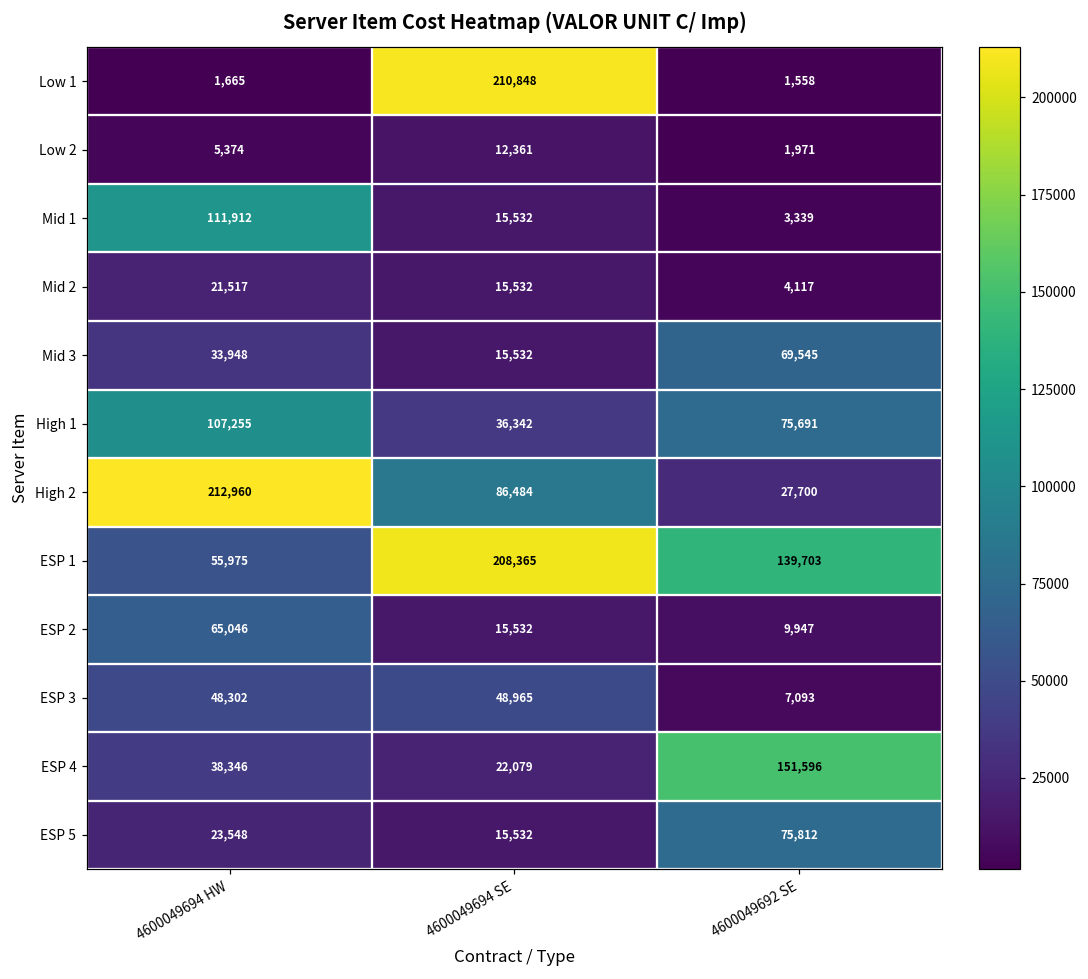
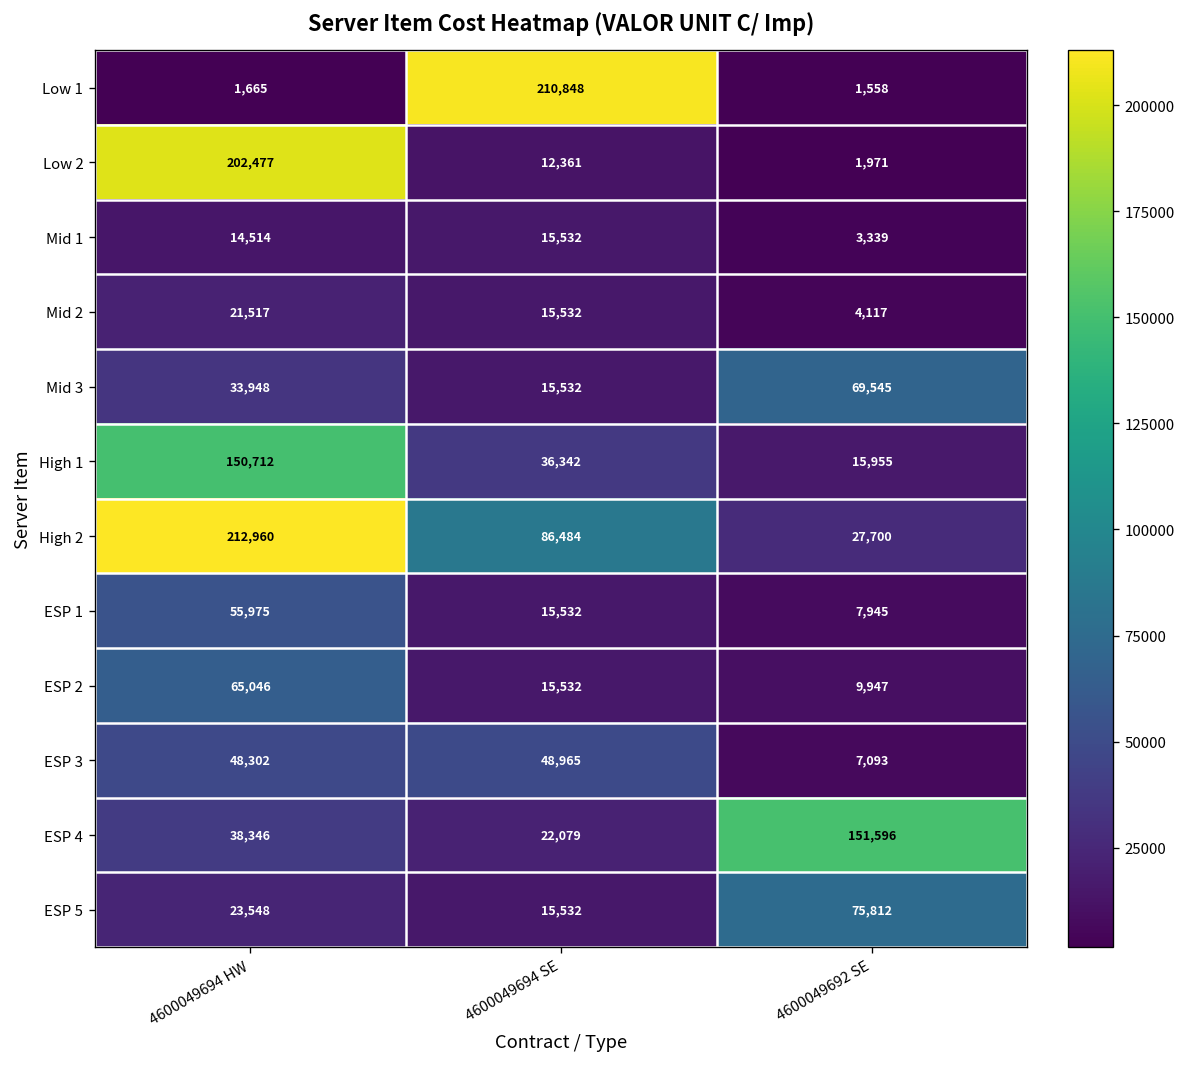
  {
    "Low 1": {
      "4600049694 HW": "1,665",
      "4600049694 SE": "210,848",
      "4600049692 SE": "1,558"
    },
    "Low 2": {
-     "4600049694 HW": "5,374",
+     "4600049694 HW": "202,477",
      "4600049694 SE": "12,361",
      "4600049692 SE": "1,971"
    },
    "Mid 1": {
-     "4600049694 HW": "111,912",
+     "4600049694 HW": "14,514",
      "4600049694 SE": "15,532",
      "4600049692 SE": "3,339"
    },
    "Mid 2": {
      "4600049694 HW": "21,517",
      "4600049694 SE": "15,532",
      "4600049692 SE": "4,117"
    },
    "Mid 3": {
      "4600049694 HW": "33,948",
      "4600049694 SE": "15,532",
      "4600049692 SE": "69,545"
    },
    "High 1": {
-     "4600049694 HW": "107,255",
+     "4600049694 HW": "150,712",
      "4600049694 SE": "36,342",
-     "4600049692 SE": "75,691"
+     "4600049692 SE": "15,955"
    },
    "High 2": {
      "4600049694 HW": "212,960",
      "4600049694 SE": "86,484",
      "4600049692 SE": "27,700"
    },
    "ESP 1": {
      "4600049694 HW": "55,975",
-     "4600049694 SE": "208,365",
-     "4600049692 SE": "139,703"
+     "4600049694 SE": "15,532",
+     "4600049692 SE": "7,945"
    },
    "ESP 2": {
      "4600049694 HW": "65,046",
      "4600049694 SE": "15,532",
      "4600049692 SE": "9,947"
    },
    "ESP 3": {
      "4600049694 HW": "48,302",
      "4600049694 SE": "48,965",
      "4600049692 SE": "7,093"
    },
    "ESP 4": {
      "4600049694 HW": "38,346",
      "4600049694 SE": "22,079",
      "4600049692 SE": "151,596"
    },
    "ESP 5": {
      "4600049694 HW": "23,548",
      "4600049694 SE": "15,532",
      "4600049692 SE": "75,812"
    }
  }
